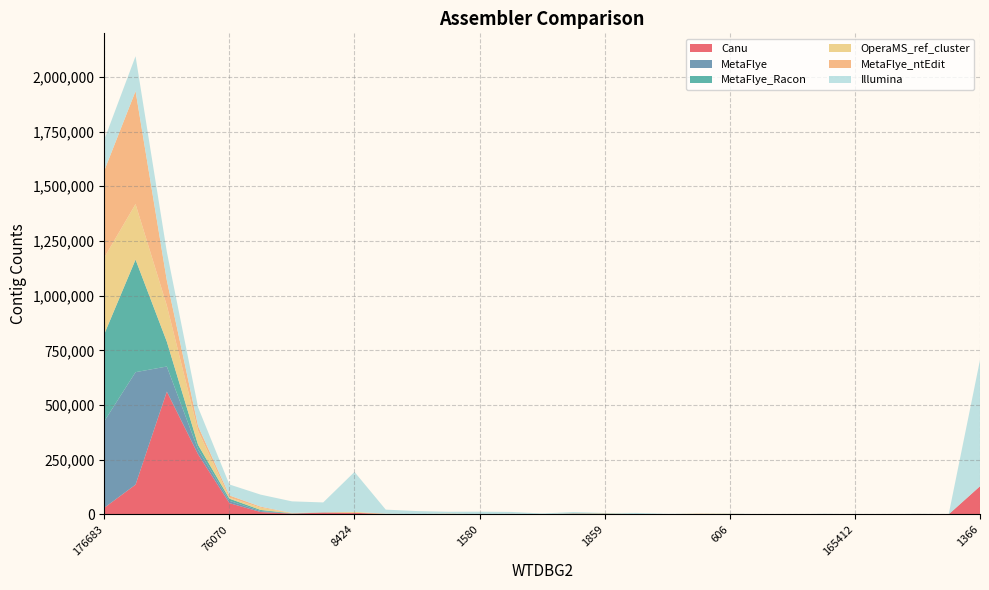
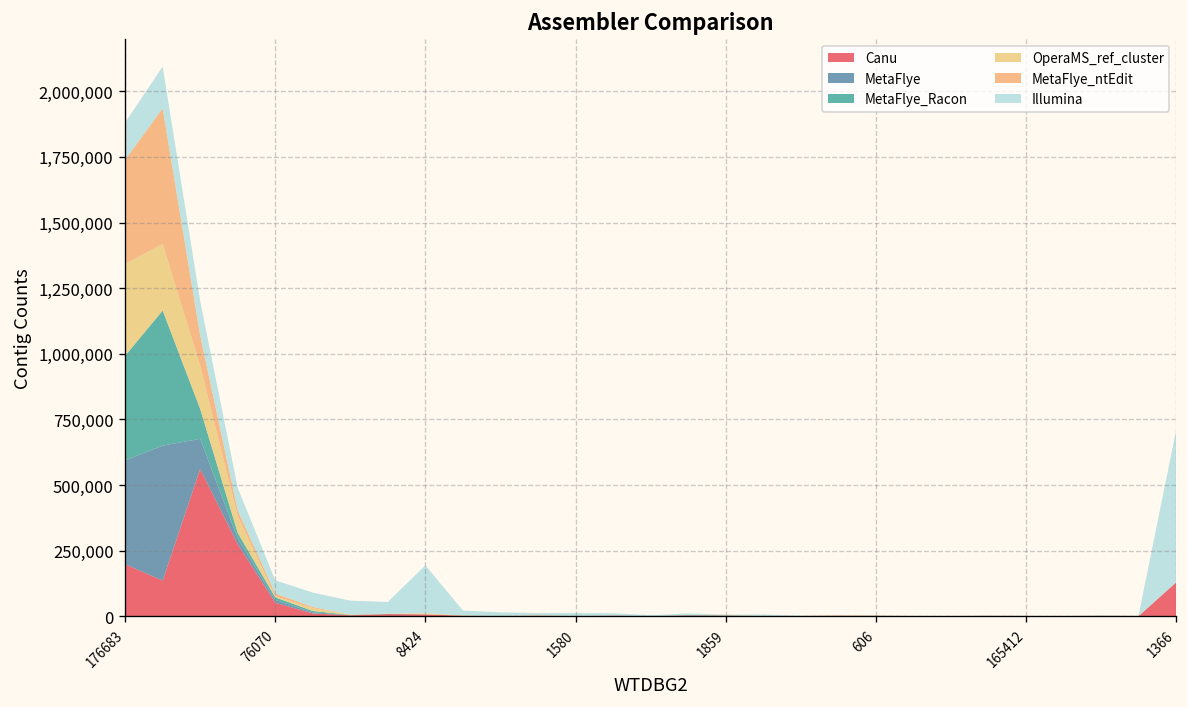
  {
    "Canu": {
-     "176683": "30,000"
+     "176683": "200,000"
    },
    "Illumina": {
      "176683": "140,000",
      "76070": "50,000",
      "8424": "180,000",
      "1580": "10,000",
      "1366": "580,000"
    }
  }
